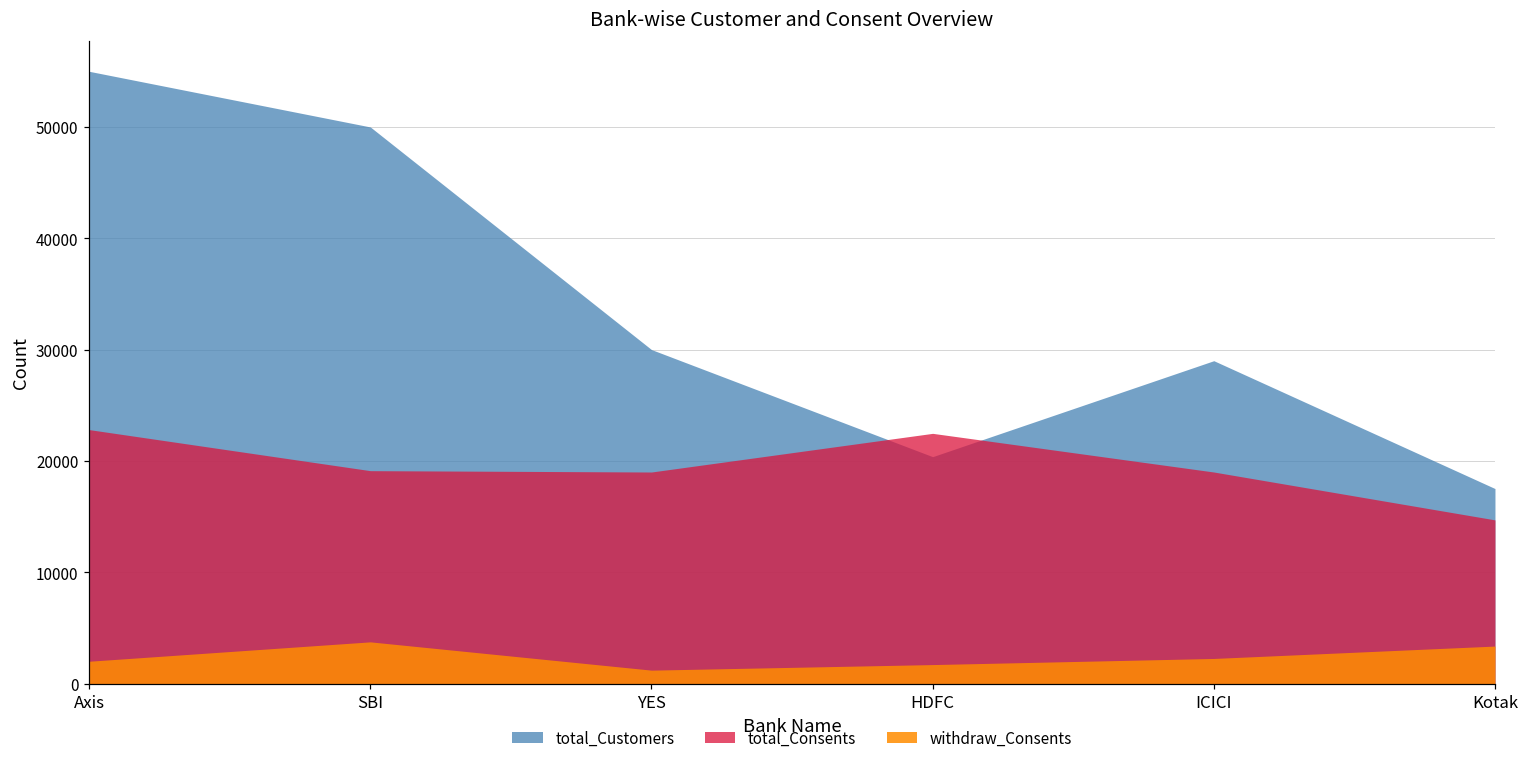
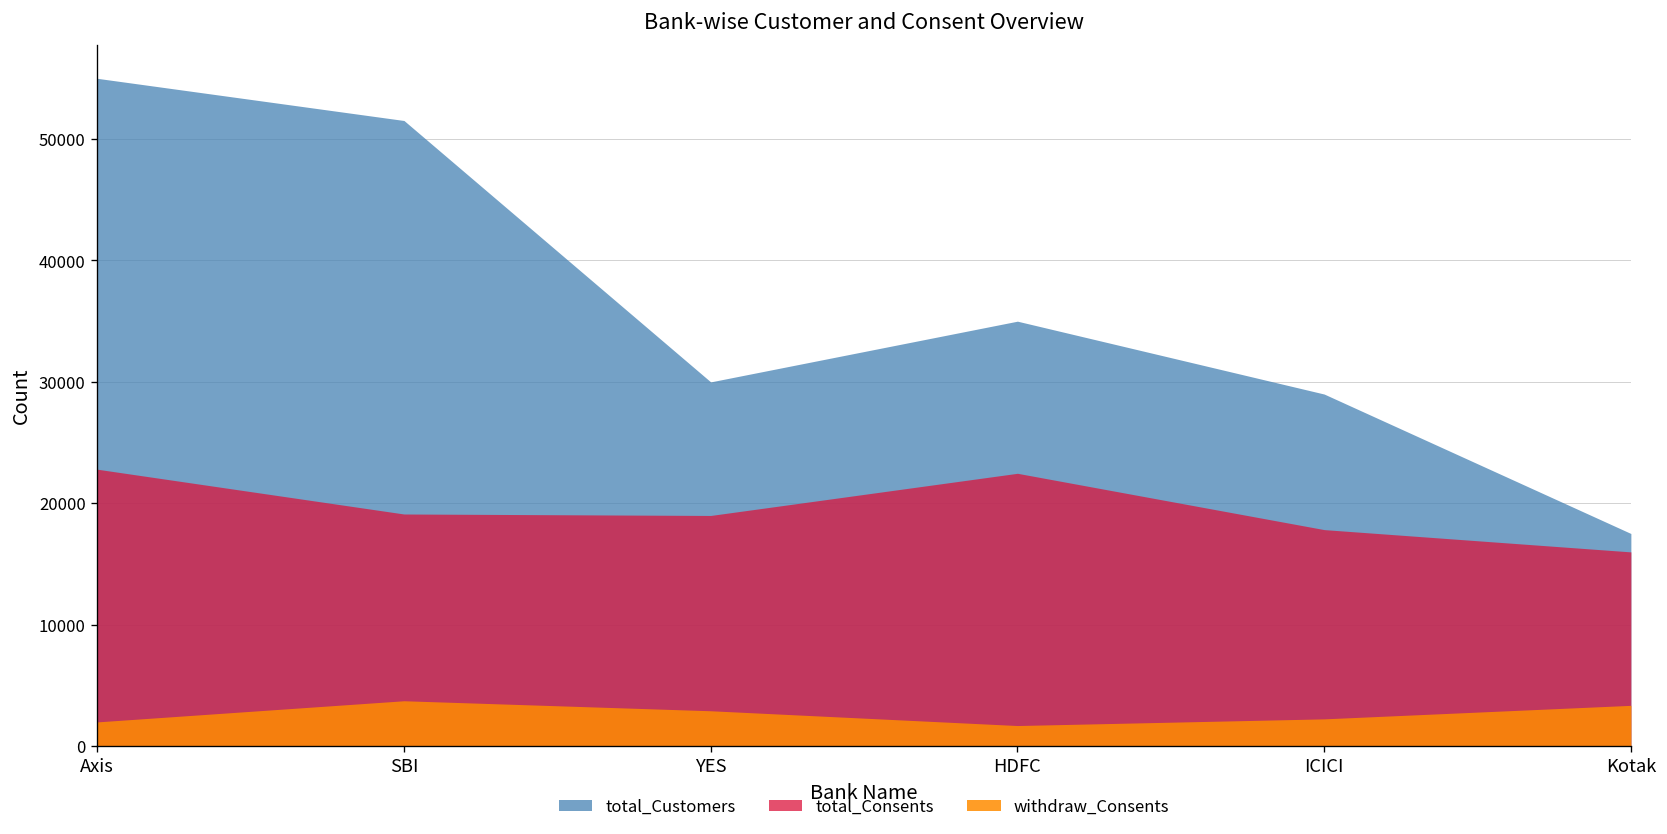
  {
    "total_Customers": {
      "Axis": 55000,
-     "SBI": 50000,
+     "SBI": 51500,
      "YES": 30000,
-     "HDFC": 20400,
+     "HDFC": 35000,
      "ICICI": 29000,
      "Kotak": 17500
    },
    "total_Consents": {
      "Axis": 22800,
      "SBI": 19100,
      "YES": 19000,
      "HDFC": 22500,
-     "ICICI": 19000,
-     "Kotak": 14700
+     "ICICI": 17800,
+     "Kotak": 16000
    },
    "withdraw_Consents": {
      "Axis": 2000,
      "SBI": 3700,
-     "YES": 1200,
+     "YES": 2900,
      "HDFC": 1700,
      "ICICI": 2300,
      "Kotak": 3400
    }
  }
